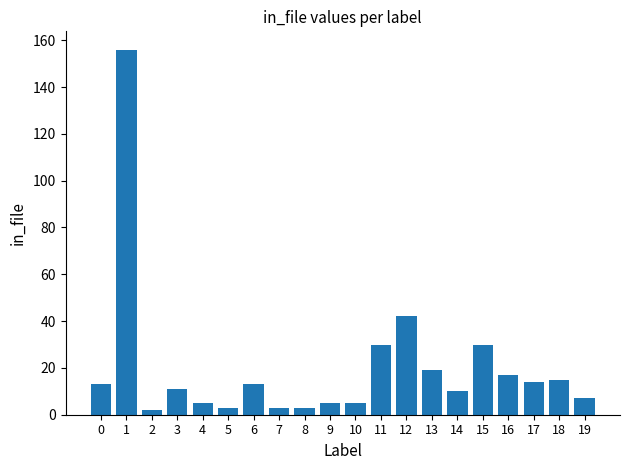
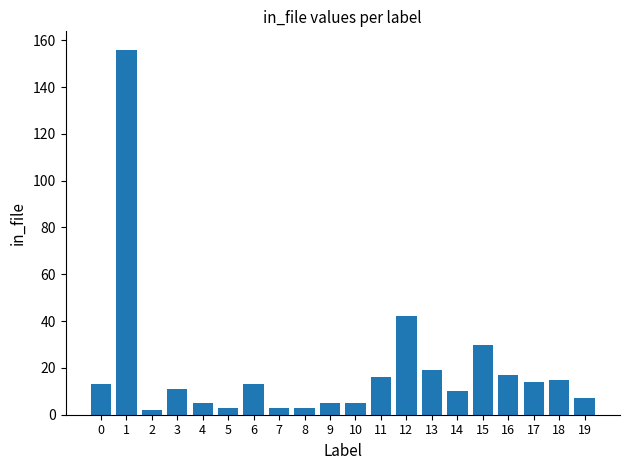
  {
    "0": 13,
    "1": 156,
    "2": 2,
    "3": 11,
    "4": 5,
    "5": 3,
    "6": 13,
    "7": 3,
    "8": 3,
    "9": 5,
    "10": 5,
-   "11": 30,
+   "11": 16,
    "12": 42,
    "13": 19,
    "14": 10,
    "15": 30,
    "16": 17,
    "17": 14,
    "18": 15,
    "19": 7
  }
